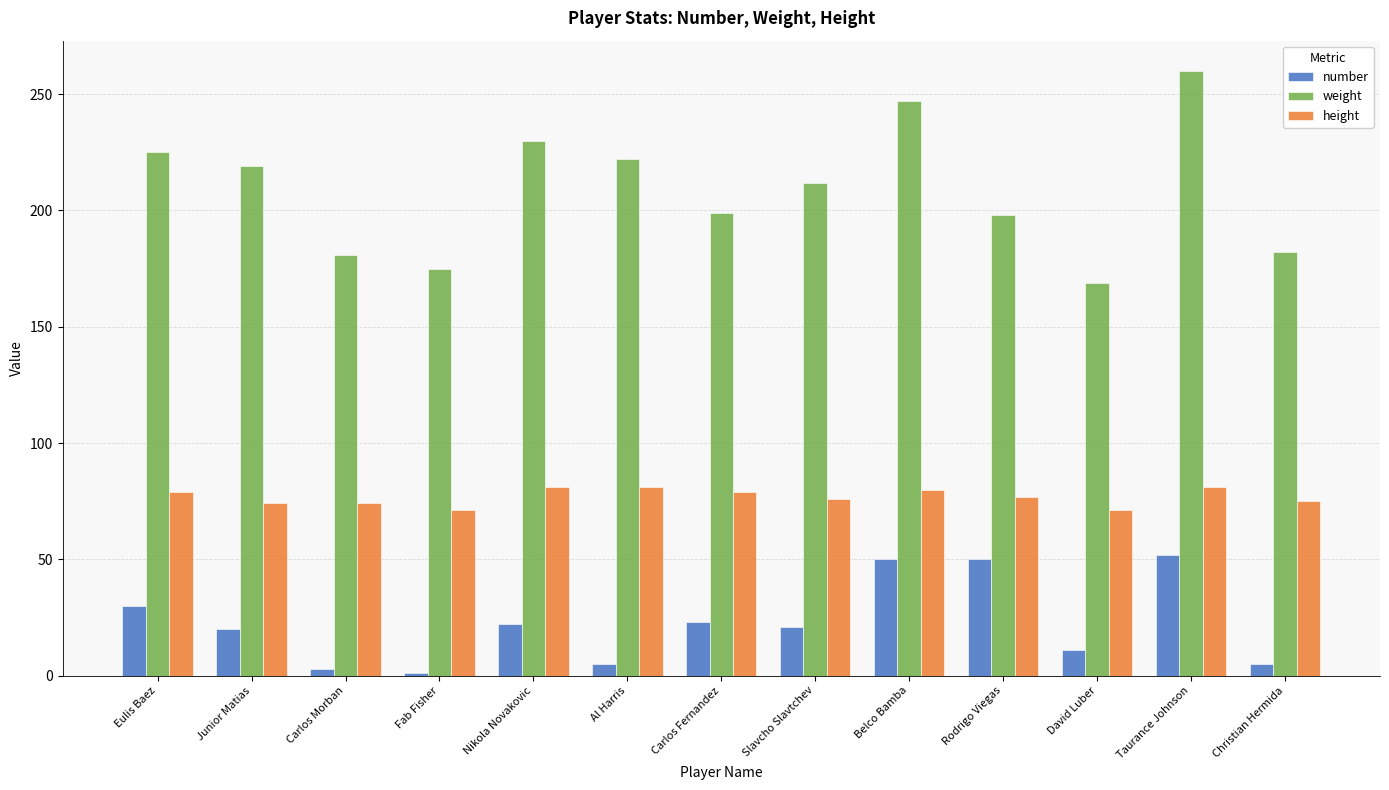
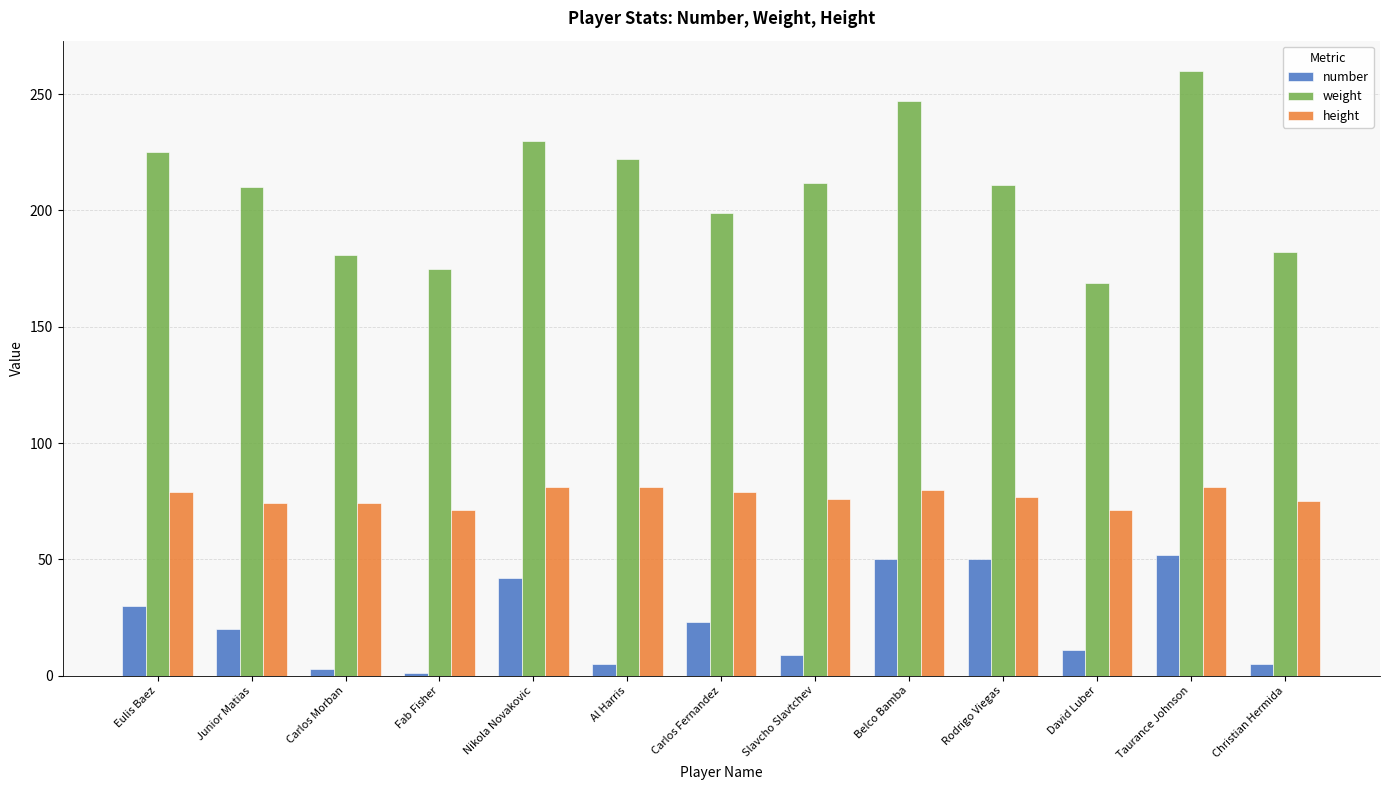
  {
    "number": {
      "Eulis Baez": 30,
      "Junior Matias": 20,
      "Carlos Morban": 3,
-     "Nikola Novakovic": 22,
+     "Nikola Novakovic": 42,
      "Al Harris": 5,
      "Carlos Fernandez": 23,
-     "Slavcho Slavtchev": 21,
+     "Slavcho Slavtchev": 9,
      "Belco Bamba": 50,
      "Rodrigo Viegas": 50,
      "David Luber": 11,
      "Taurance Johnson": 52,
      "Christian Hermida": 5
    },
    "weight": {
      "Eulis Baez": 225,
-     "Junior Matias": 219,
+     "Junior Matias": 210,
      "Carlos Morban": 181,
      "Fab Fisher": 175,
      "Nikola Novakovic": 230,
      "Al Harris": 222,
      "Carlos Fernandez": 199,
      "Slavcho Slavtchev": 212,
      "Belco Bamba": 247,
-     "Rodrigo Viegas": 198,
+     "Rodrigo Viegas": 211,
      "David Luber": 169,
      "Taurance Johnson": 260,
      "Christian Hermida": 182
    },
    "height": {
      "Eulis Baez": 79,
      "Junior Matias": 74,
      "Carlos Morban": 74,
      "Fab Fisher": 71,
      "Nikola Novakovic": 81,
      "Al Harris": 81,
      "Carlos Fernandez": 79,
      "Slavcho Slavtchev": 76,
      "Belco Bamba": 80,
      "Rodrigo Viegas": 77,
      "David Luber": 71,
      "Taurance Johnson": 81,
      "Christian Hermida": 75
    }
  }
